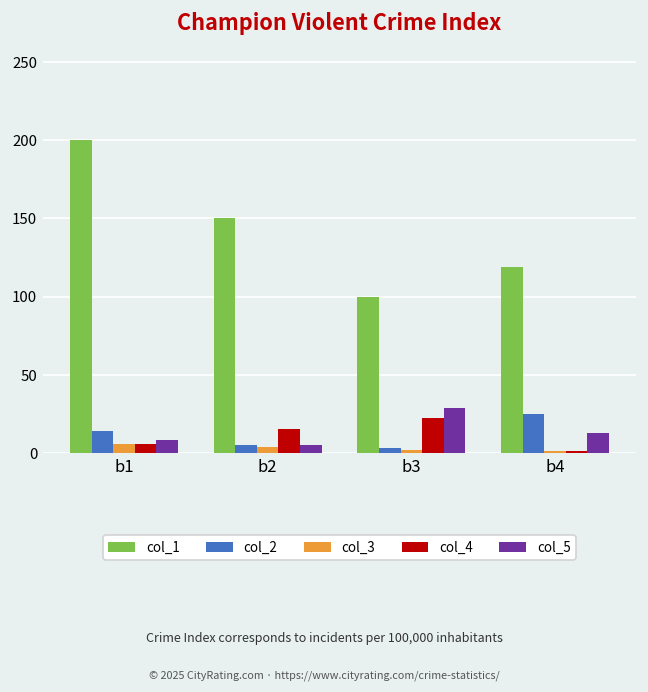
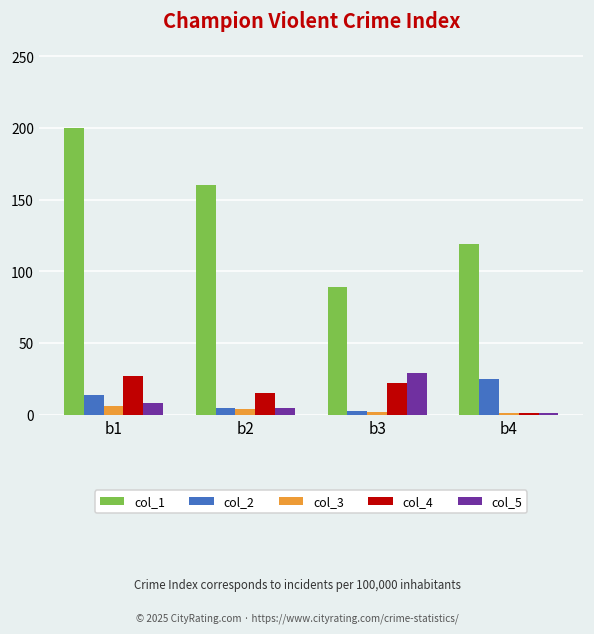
  {
    "col_1": {
      "b1": 200,
-     "b2": 150,
-     "b3": 100,
+     "b2": 160,
+     "b3": 89,
      "b4": 119
    },
    "col_2": {
      "b1": 14,
      "b2": 5,
      "b3": 3,
      "b4": 25
    },
    "col_3": {
      "b1": 6,
      "b2": 4,
      "b3": 2
    },
    "col_4": {
-     "b1": 6,
+     "b1": 27,
      "b2": 15,
      "b3": 22
    },
    "col_5": {
      "b1": 8,
      "b2": 5,
      "b3": 29,
-     "b4": 13
+     "b4": 1
    }
  }
